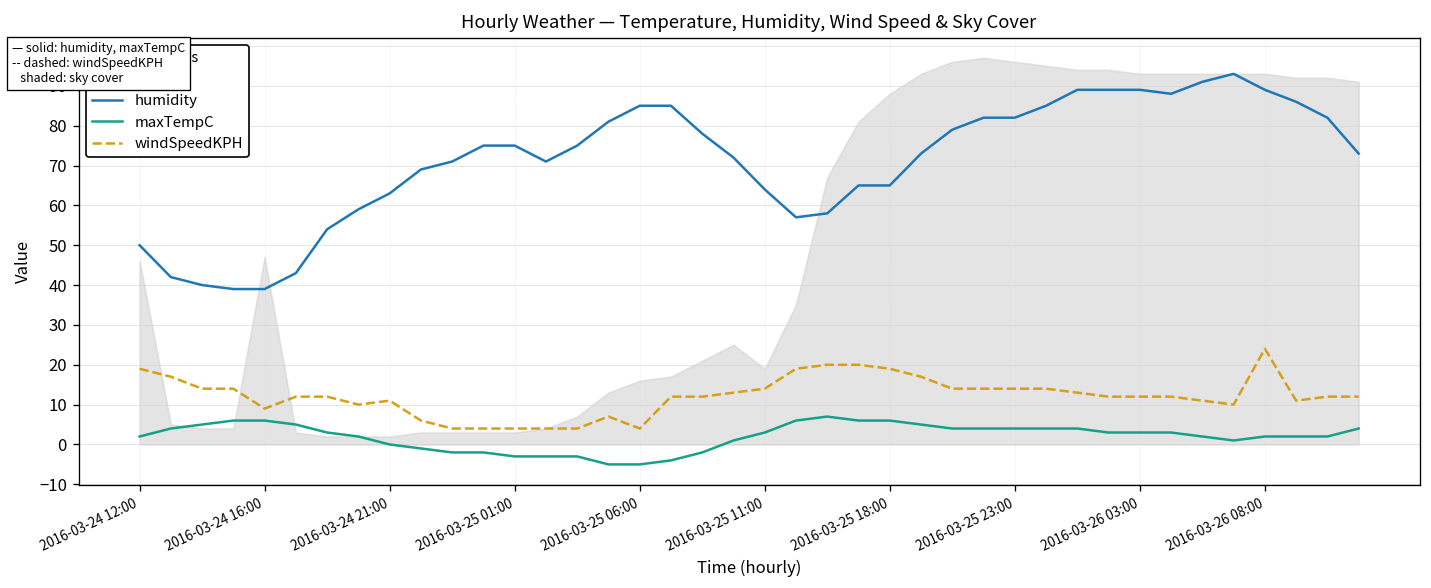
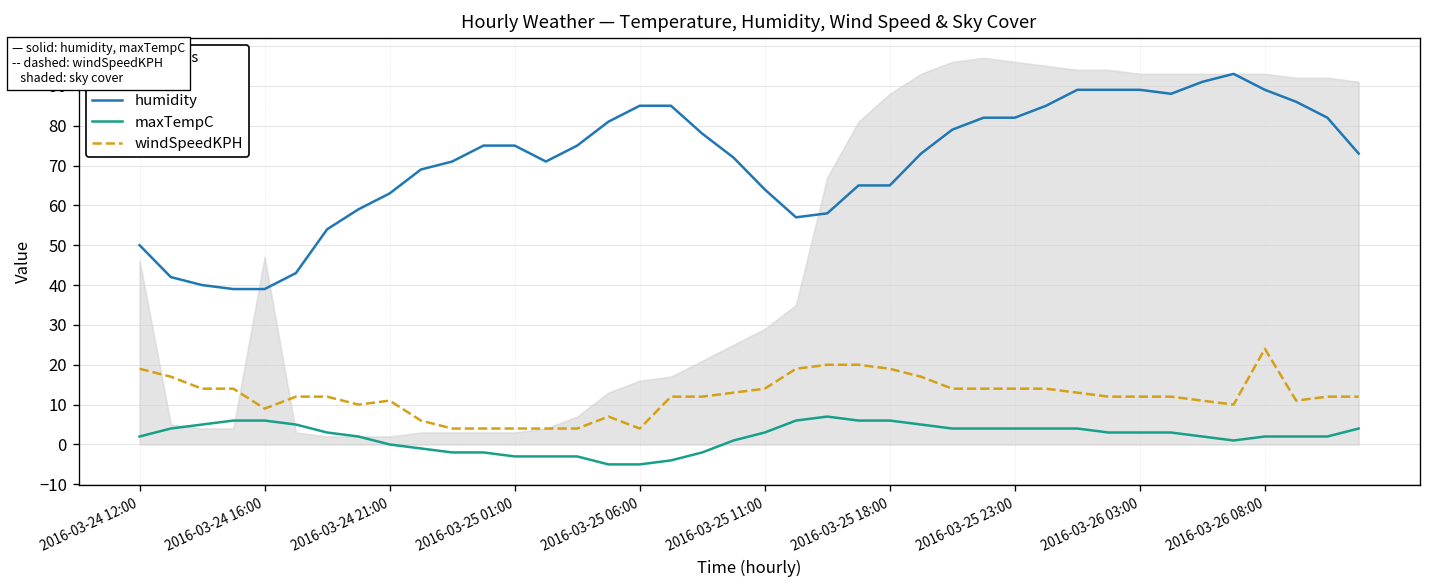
  {
    "sky": {
      "2016-03-24 12:00": 46,
      "2016-03-24 16:00": 47,
      "2016-03-24 21:00": 2,
      "2016-03-25 01:00": 3,
      "2016-03-25 06:00": 16,
-     "2016-03-25 11:00": 19,
+     "2016-03-25 11:00": 29,
      "2016-03-25 18:00": 88,
      "2016-03-25 23:00": 96,
      "2016-03-26 03:00": 93,
      "2016-03-26 08:00": 93
    },
    "windSpeedKPH": {
      "2016-03-24 12:00": 19,
      "2016-03-24 16:00": 9,
      "2016-03-24 21:00": 11,
      "2016-03-25 01:00": 4,
      "2016-03-25 06:00": 4,
      "2016-03-25 11:00": 14,
      "2016-03-25 18:00": 19,
      "2016-03-25 23:00": 14,
      "2016-03-26 03:00": 12,
      "2016-03-26 08:00": 24
    }
  }
